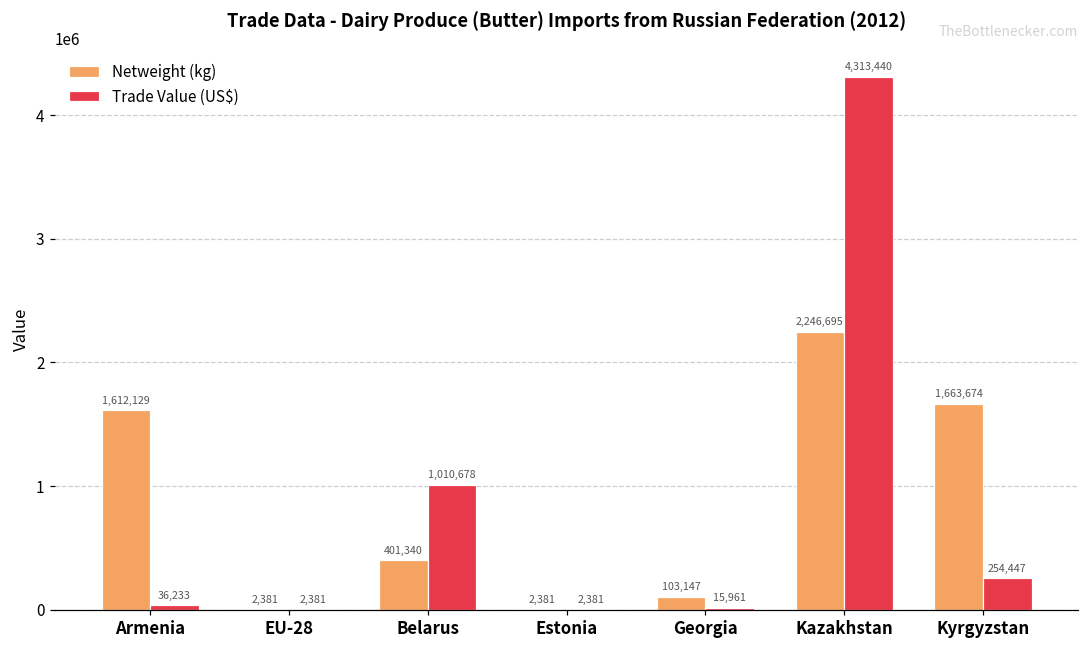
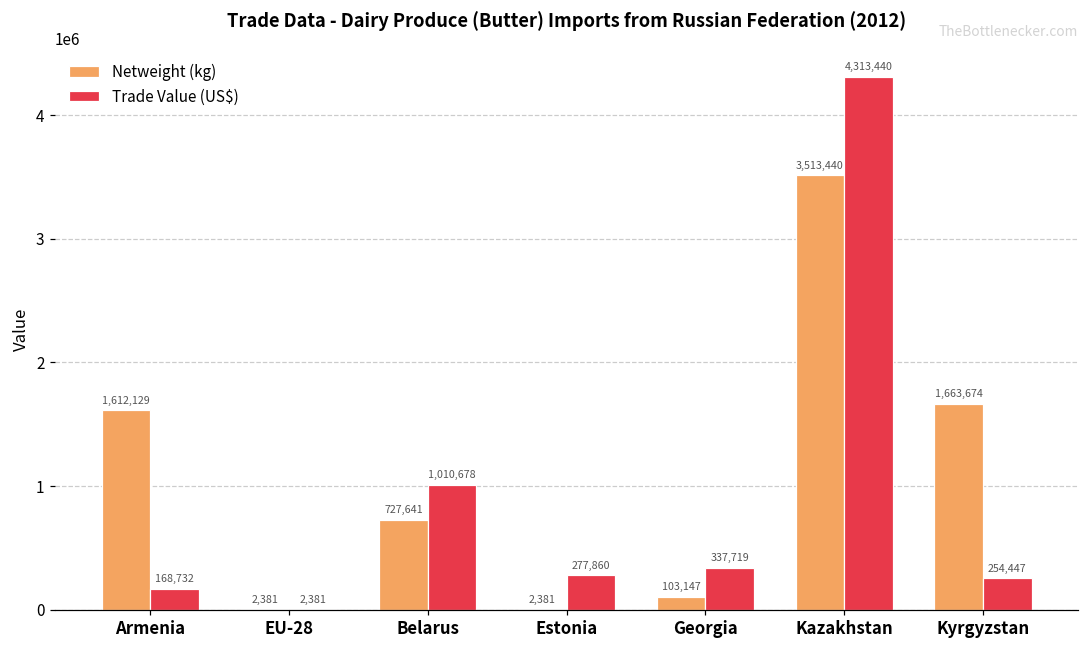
  {
    "Netweight (kg)": {
      "Armenia": "1,612,129",
      "EU-28": "2,381",
-     "Belarus": "401,340",
+     "Belarus": "727,641",
      "Estonia": "2,381",
      "Georgia": "103,147",
-     "Kazakhstan": "2,246,695",
+     "Kazakhstan": "3,513,440",
      "Kyrgyzstan": "1,663,674"
    },
    "Trade Value (US$)": {
-     "Armenia": "36,233",
+     "Armenia": "168,732",
      "EU-28": "2,381",
      "Belarus": "1,010,678",
-     "Estonia": "2,381",
-     "Georgia": "15,961",
+     "Estonia": "277,860",
+     "Georgia": "337,719",
      "Kazakhstan": "4,313,440",
      "Kyrgyzstan": "254,447"
    }
  }
